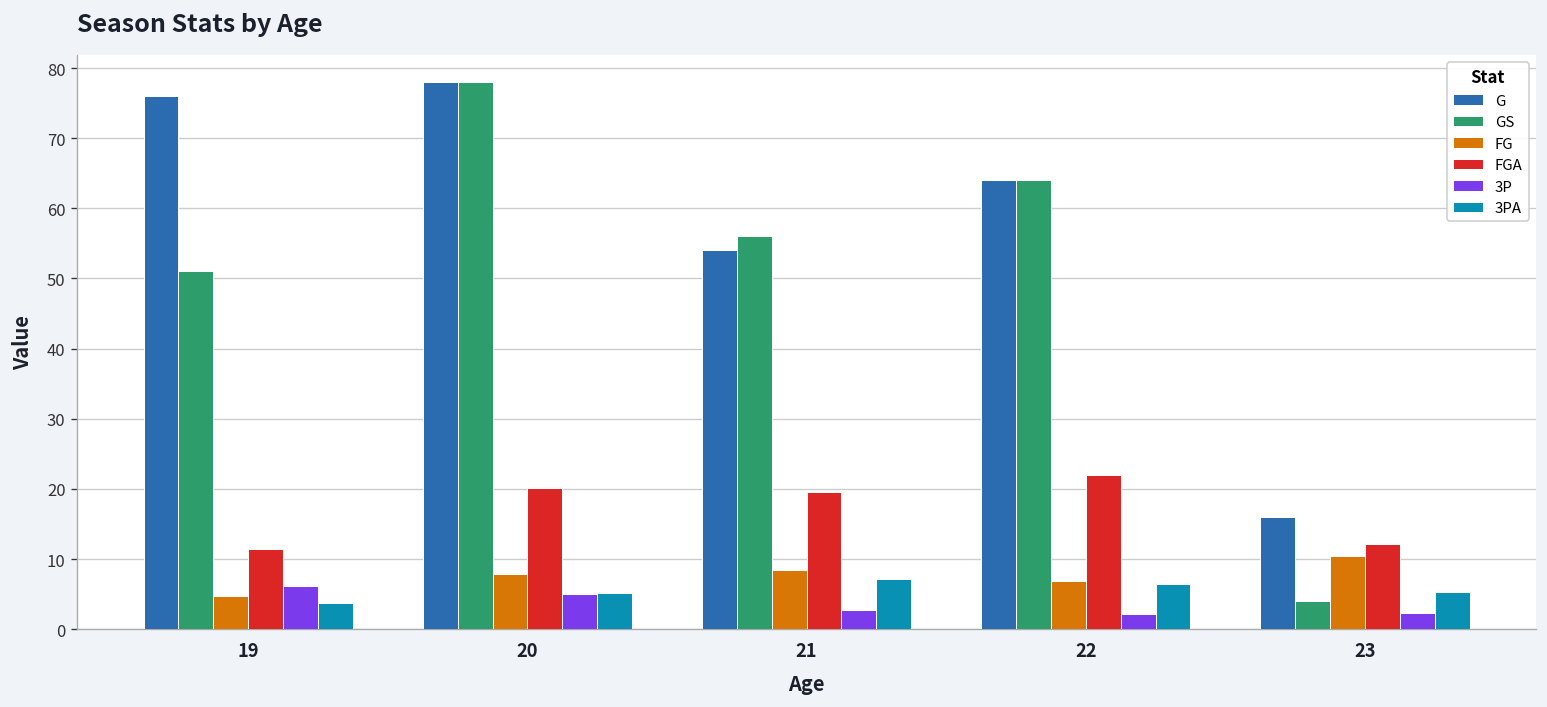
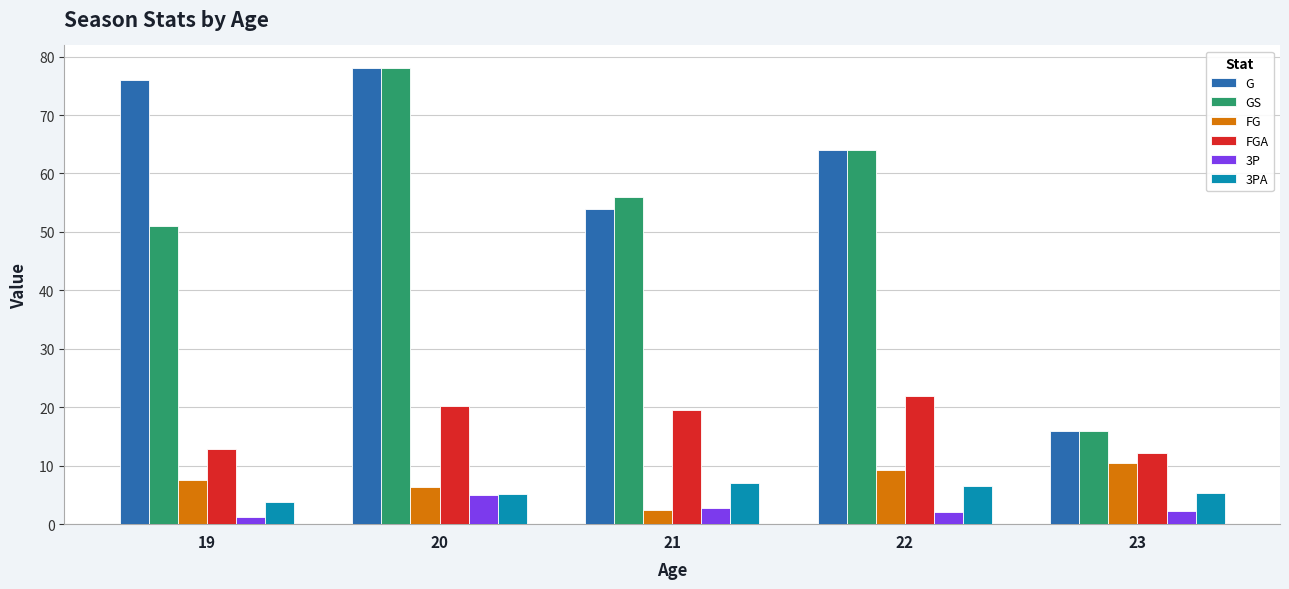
  {
    "GS": {
      "19": 51,
      "20": 78,
      "21": 56,
      "22": 64,
-     "23": 4
+     "23": 16
    },
    "FG": {
-     "19": 5,
-     "20": 8,
-     "21": 8,
-     "22": 7,
+     "19": 8,
+     "20": 6,
+     "21": 2,
+     "22": 9,
      "23": 10
    },
    "FGA": {
-     "19": 11,
+     "19": 13,
      "20": 20,
      "21": 20,
      "22": 22,
      "23": 12
    },
    "3P": {
-     "19": 6,
+     "19": 1,
      "20": 5,
      "21": 3,
      "22": 2,
      "23": 2
    }
  }
